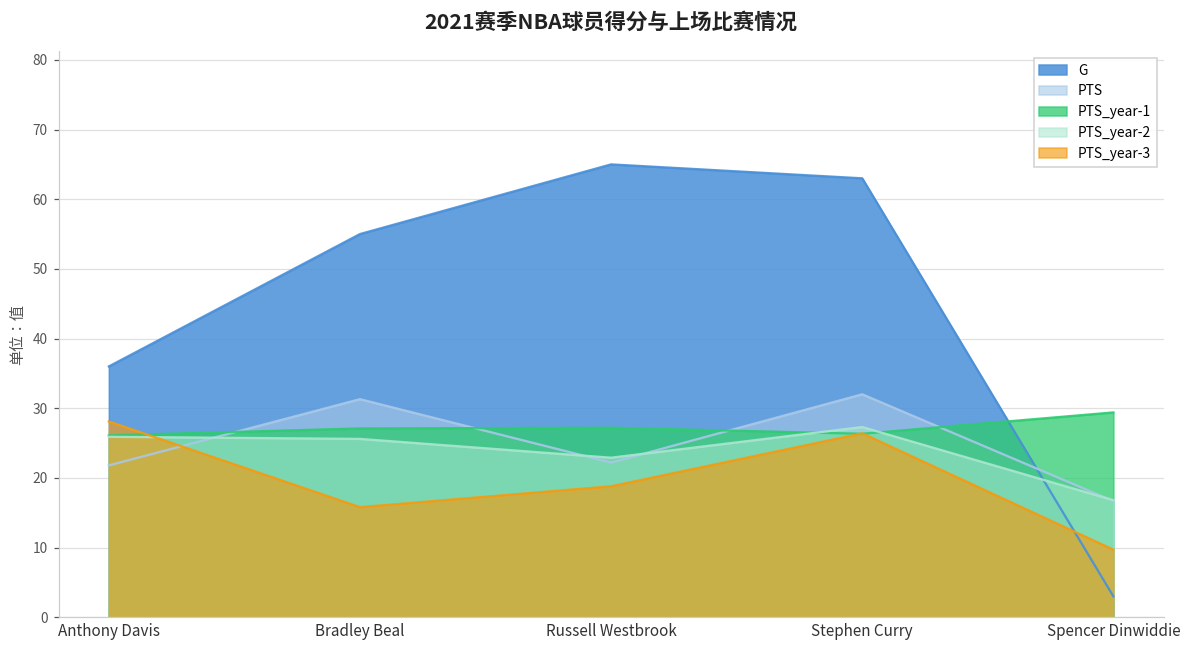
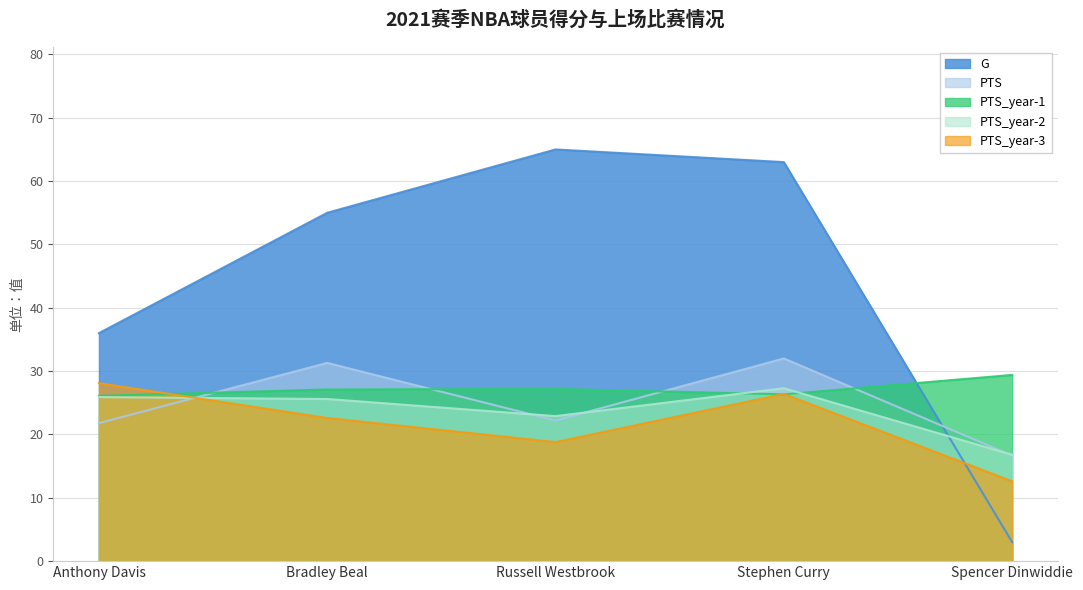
  {
    "G": {
      "Anthony Davis": 36,
      "Bradley Beal": 55,
      "Russell Westbrook": 65,
      "Stephen Curry": 63,
      "Spencer Dinwiddie": 3
    },
    "PTS_year-1": {
      "Bradley Beal": 27,
      "Russell Westbrook": 27,
      "Spencer Dinwiddie": 29
    },
    "PTS_year-3": {
      "Anthony Davis": 28,
-     "Bradley Beal": 16,
+     "Bradley Beal": 23,
      "Russell Westbrook": 19,
-     "Spencer Dinwiddie": 10
+     "Spencer Dinwiddie": 13
    }
  }
